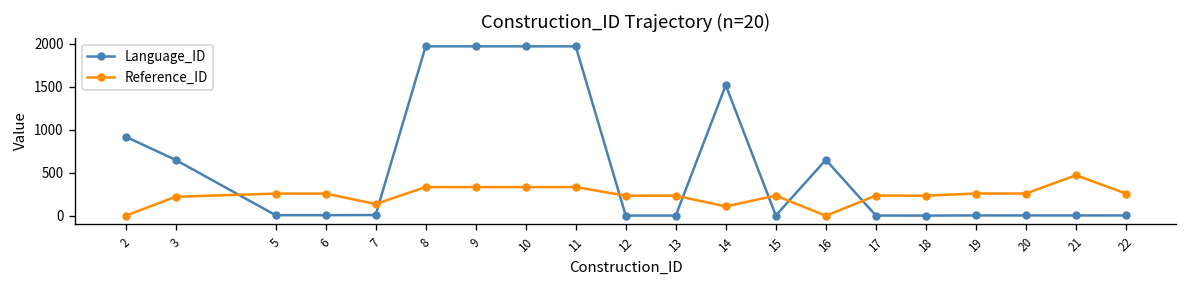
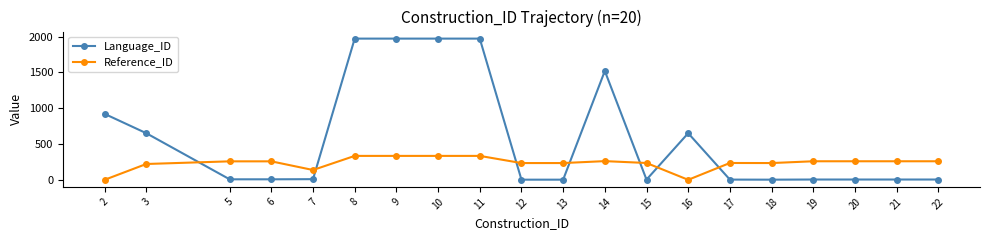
  {
    "Language_ID": {
      "2": 900,
      "3": 700,
      "5": 0,
      "6": 0,
      "7": 0,
      "8": 2000,
      "9": 2000,
      "10": 2000,
      "11": 2000,
      "12": 0,
      "13": 0,
      "14": 1500,
      "15": 0,
      "16": 700,
      "17": 0,
      "18": 0,
      "19": 0,
      "20": 0,
      "21": 0,
      "22": 0
    },
    "Reference_ID": {
      "2": 0,
      "3": 200,
      "5": 300,
      "6": 300,
      "7": 100,
      "8": 300,
      "9": 300,
      "10": 300,
      "11": 300,
      "12": 200,
      "13": 200,
-     "14": 100,
+     "14": 300,
      "15": 200,
      "16": 0,
      "17": 200,
      "18": 200,
      "19": 300,
      "20": 300,
-     "21": 500,
+     "21": 300,
      "22": 300
    }
  }
